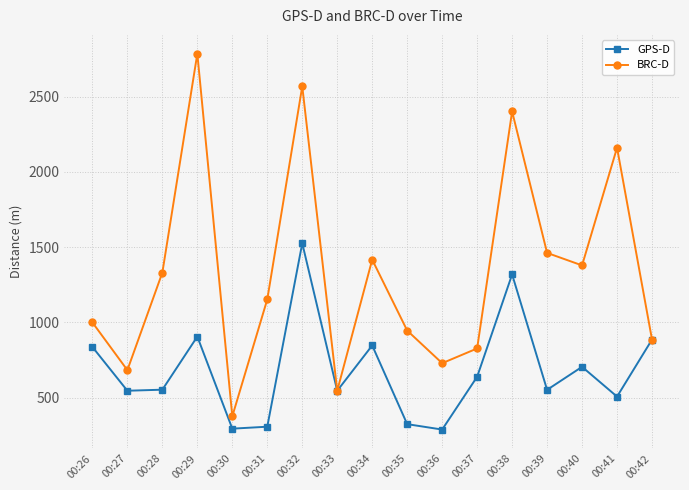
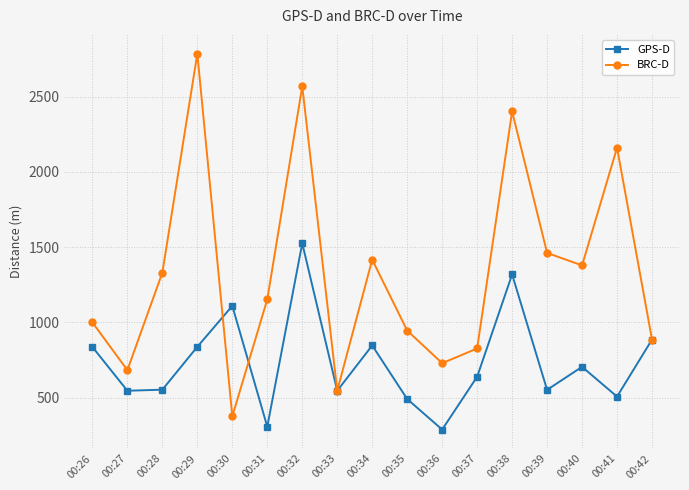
  {
    "GPS-D": {
      "00:26": 840,
      "00:27": 550,
      "00:28": 550,
-     "00:29": 910,
-     "00:30": 290,
+     "00:29": 840,
+     "00:30": 1110,
      "00:31": 310,
      "00:32": 1530,
      "00:34": 850,
-     "00:35": 320,
+     "00:35": 490,
      "00:36": 290,
      "00:37": 640,
      "00:38": 1320,
      "00:39": 550,
      "00:40": 710,
      "00:41": 510
    },
    "BRC-D": {
      "00:26": 1000,
      "00:27": 680,
      "00:28": 1330,
      "00:29": 2790,
      "00:30": 380,
      "00:31": 1150,
      "00:32": 2570,
      "00:34": 1420,
      "00:35": 950,
      "00:36": 730,
      "00:37": 830,
      "00:38": 2400,
      "00:39": 1460,
      "00:40": 1380,
      "00:41": 2160
    }
  }
